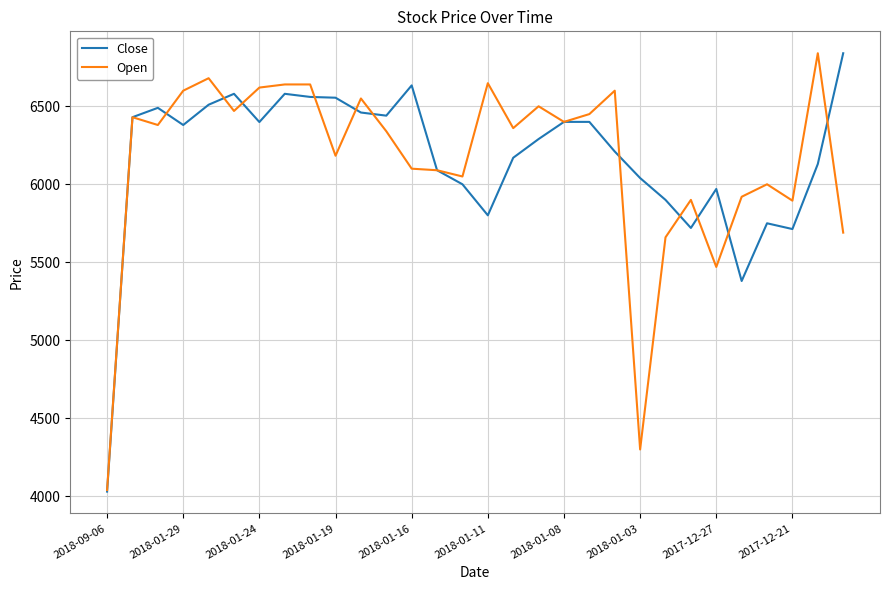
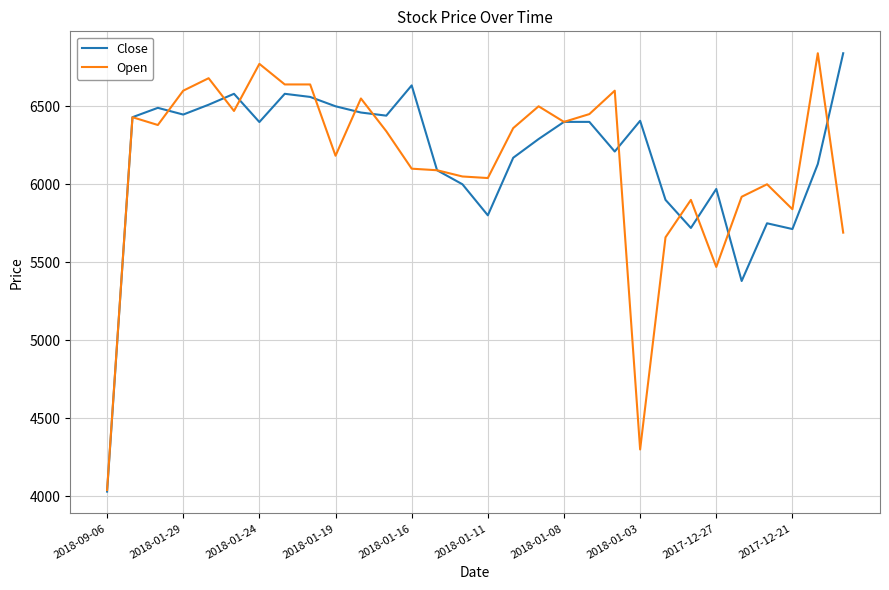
  {
    "Close": {
-     "2018-01-29": 6380,
+     "2018-01-29": 6450,
      "2018-01-24": 6400,
-     "2018-01-19": 6560,
+     "2018-01-19": 6500,
      "2018-01-16": 6630,
      "2018-01-11": 5800,
-     "2018-01-03": 6040,
+     "2018-01-03": 6410,
      "2017-12-27": 5970,
      "2017-12-21": 5710
    },
    "Open": {
      "2018-01-29": 6600,
-     "2018-01-24": 6620,
+     "2018-01-24": 6770,
      "2018-01-19": 6180,
      "2018-01-16": 6100,
-     "2018-01-11": 6650,
+     "2018-01-11": 6040,
      "2018-01-03": 4300,
      "2017-12-27": 5470,
-     "2017-12-21": 5900
+     "2017-12-21": 5840
    }
  }
